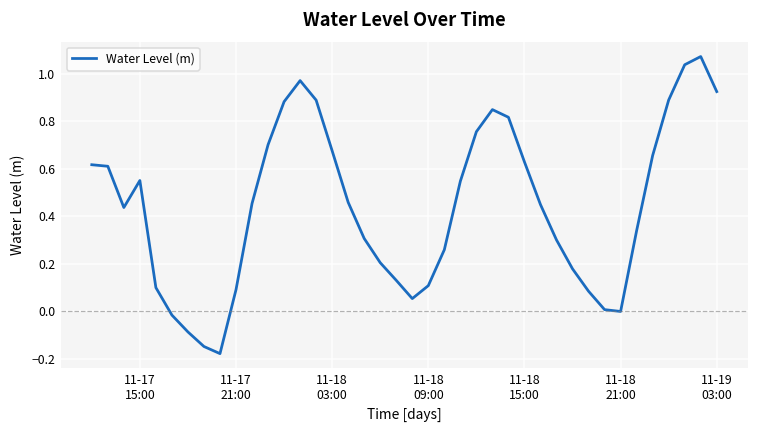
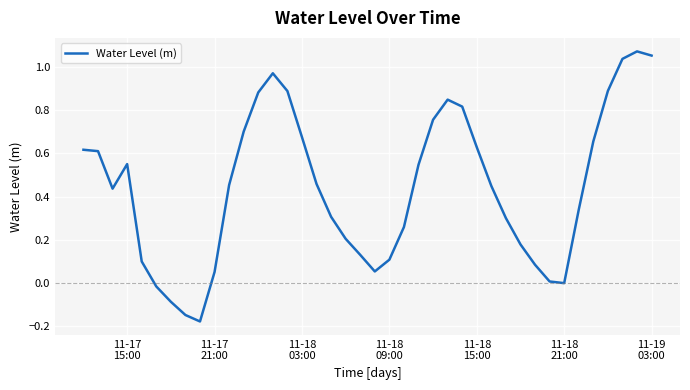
  {
    "11-17 15:00": 0.55,
-   "11-17 21:00": 0.09,
+   "11-17 21:00": 0.05,
    "11-18 03:00": 0.67,
    "11-18 09:00": 0.11,
    "11-18 15:00": 0.63,
    "11-18 21:00": 0.00,
-   "11-19 03:00": 0.92
+   "11-19 03:00": 1.05
  }
